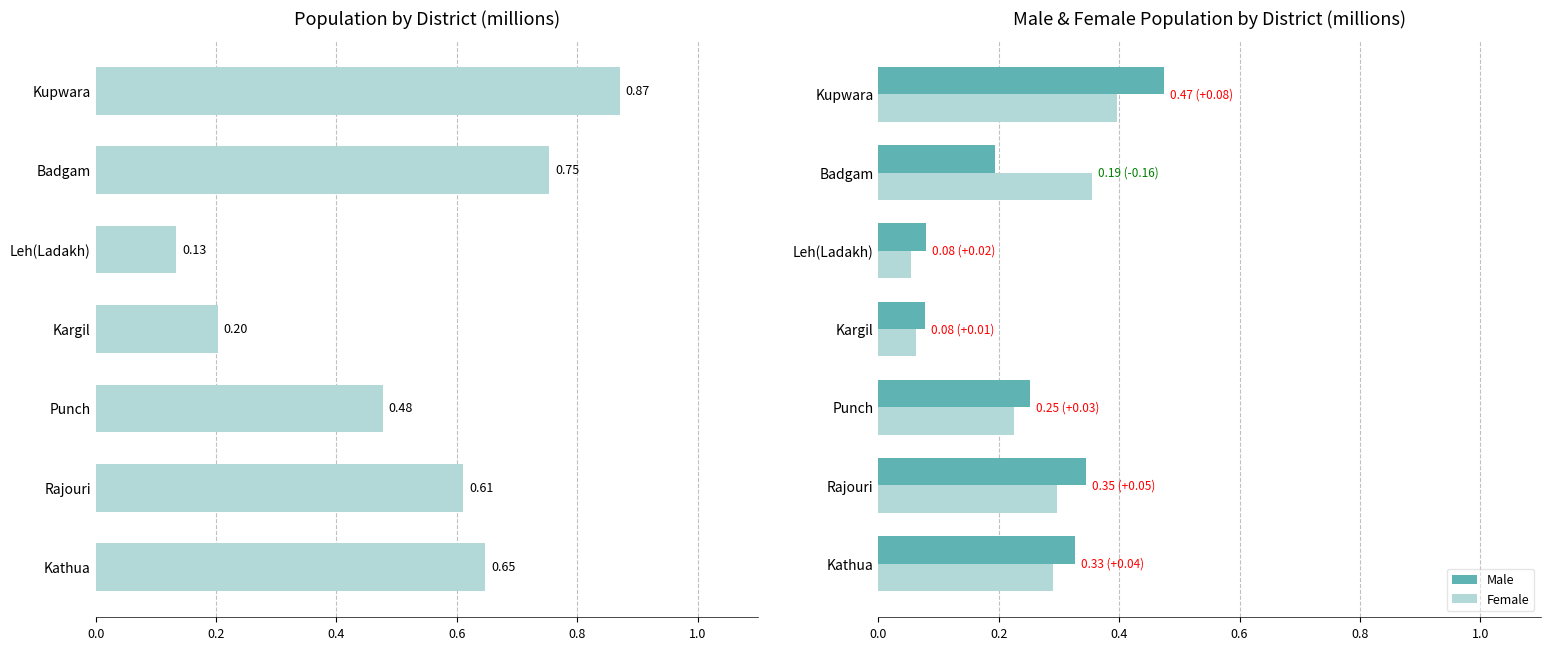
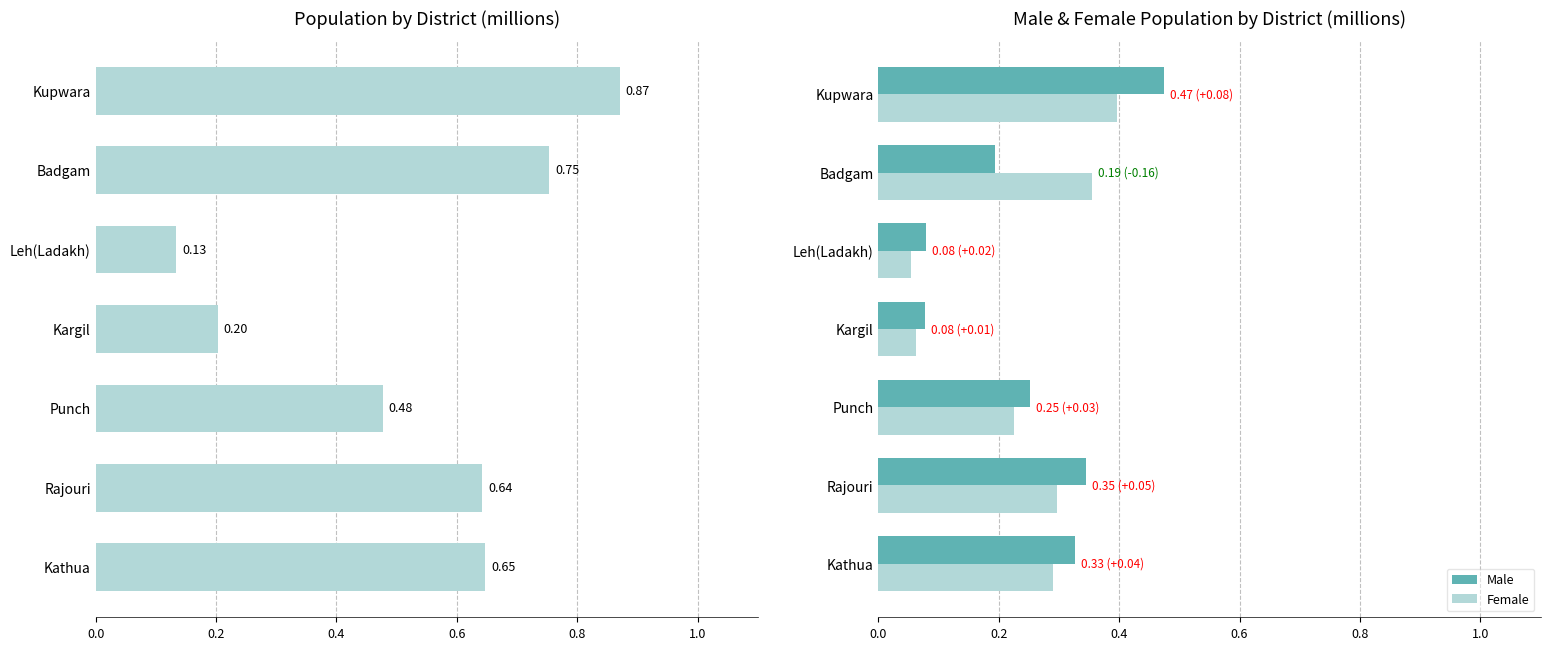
  {
    "Population by District (millions)": {
      "Kupwara": 0.87,
      "Badgam": 0.75,
      "Leh(Ladakh)": 0.13,
      "Kargil": 0.20,
      "Punch": 0.48,
-     "Rajouri": 0.61,
+     "Rajouri": 0.64,
      "Kathua": 0.65
    },
    "Male & Female Population by District (millions)": {
      "Male": {
        "Kupwara": 0.47,
        "Leh(Ladakh)": 0.08,
        "Kargil": 0.08,
        "Punch": 0.25,
        "Rajouri": 0.35,
        "Kathua": 0.33
      },
      "Female": {
        "Kupwara": 0.40,
        "Leh(Ladakh)": 0.05,
        "Kargil": 0.06,
        "Punch": 0.22,
        "Rajouri": 0.30,
        "Kathua": 0.29
      }
    }
  }
